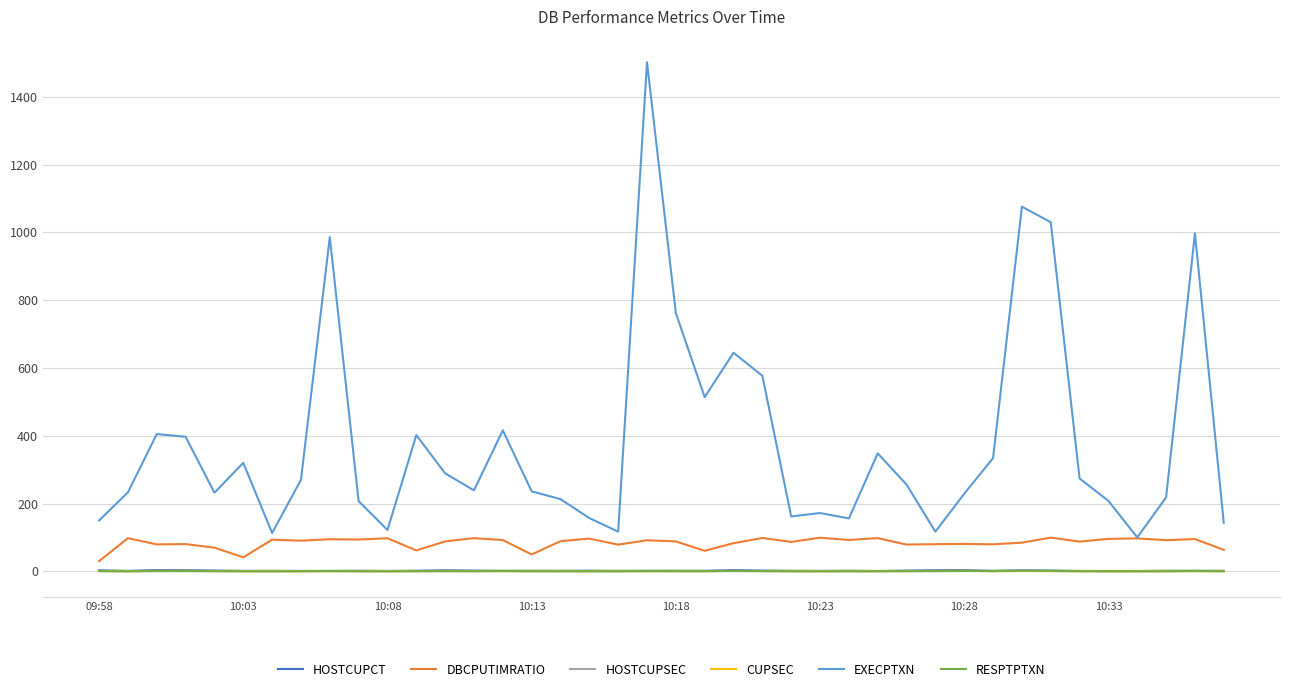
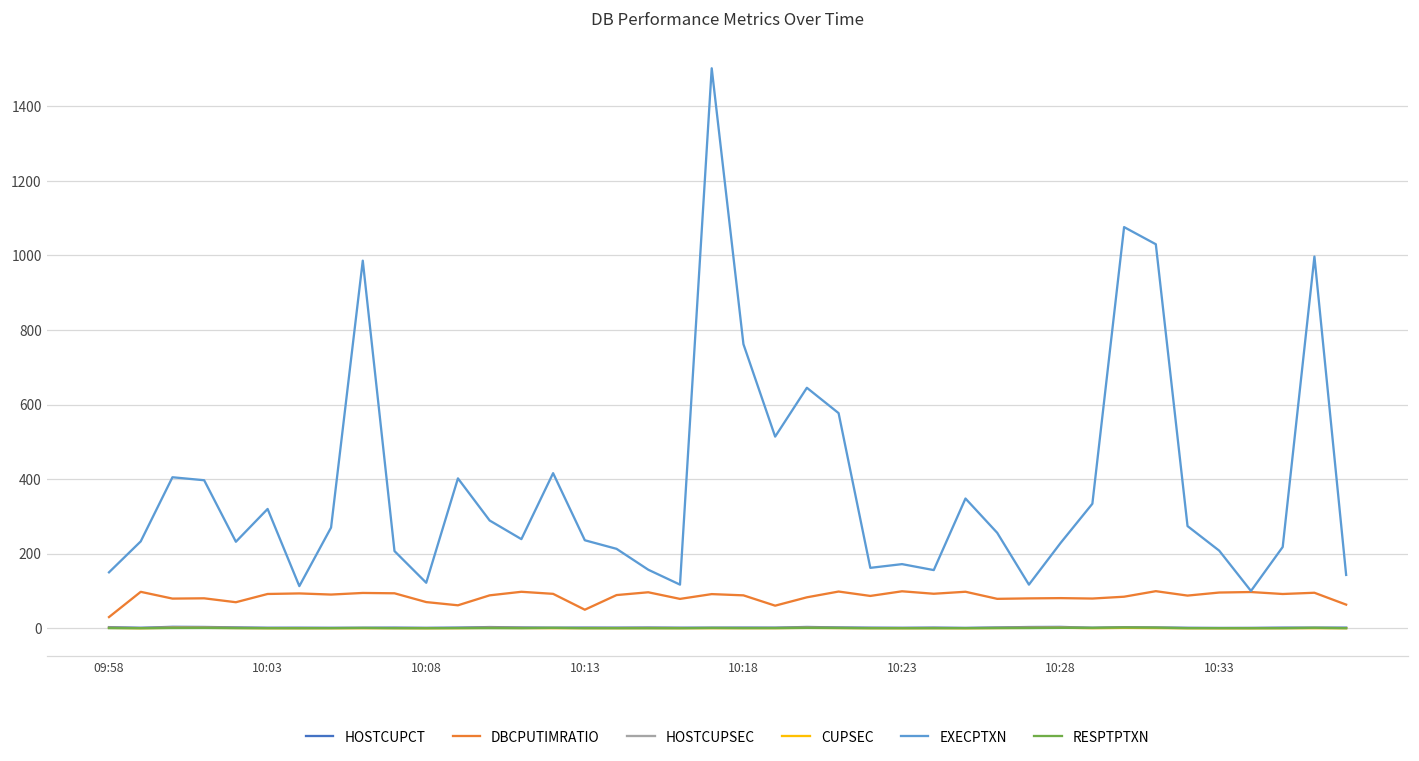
  {
    "DBCPUTIMRATIO": {
      "09:58": 30,
-     "10:03": 40,
-     "10:08": 100,
+     "10:03": 90,
+     "10:08": 70,
      "10:13": 50,
      "10:18": 90,
      "10:23": 100,
      "10:28": 80,
      "10:33": 100
    }
  }
